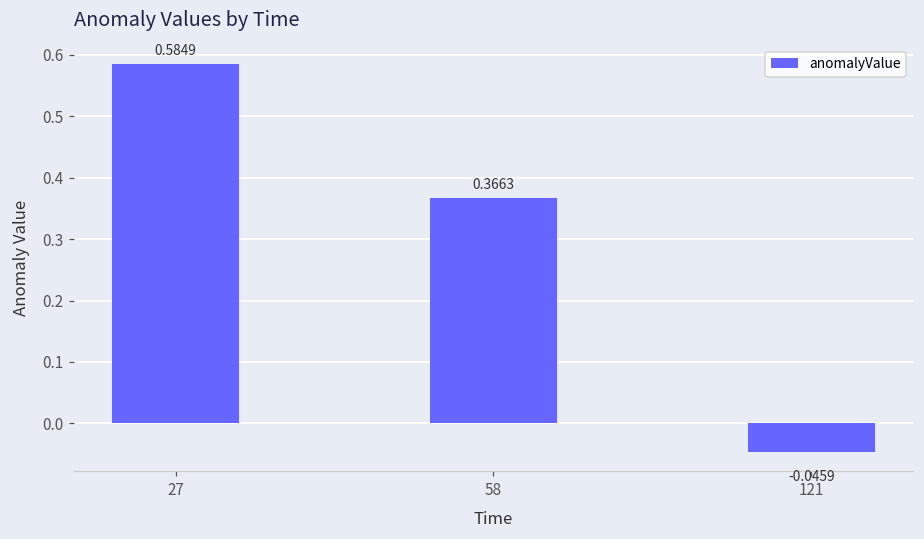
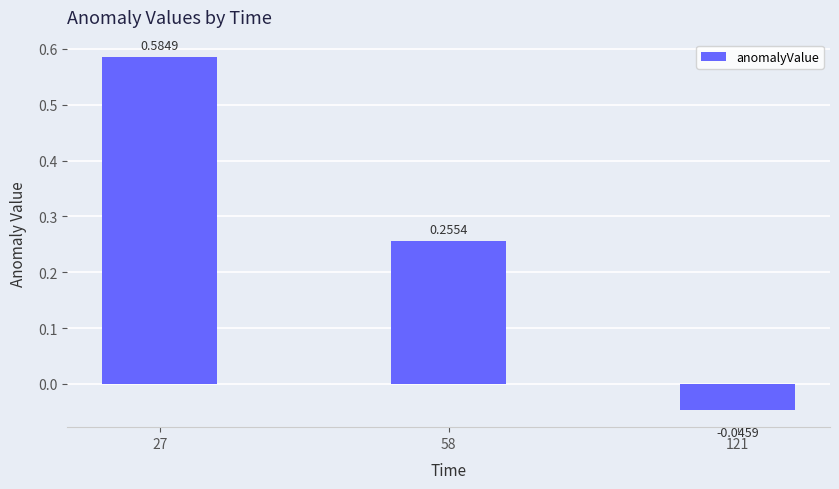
  {
    "27": 0.5849,
-   "58": 0.3663,
+   "58": 0.2554,
    "121": -0.0459
  }
